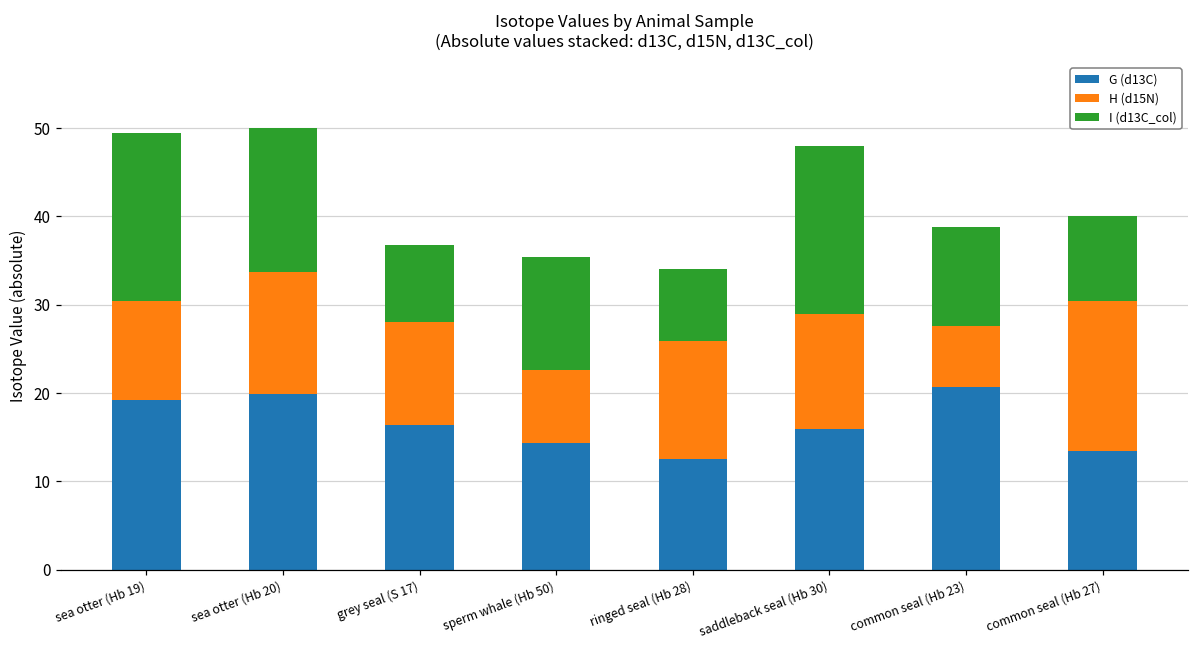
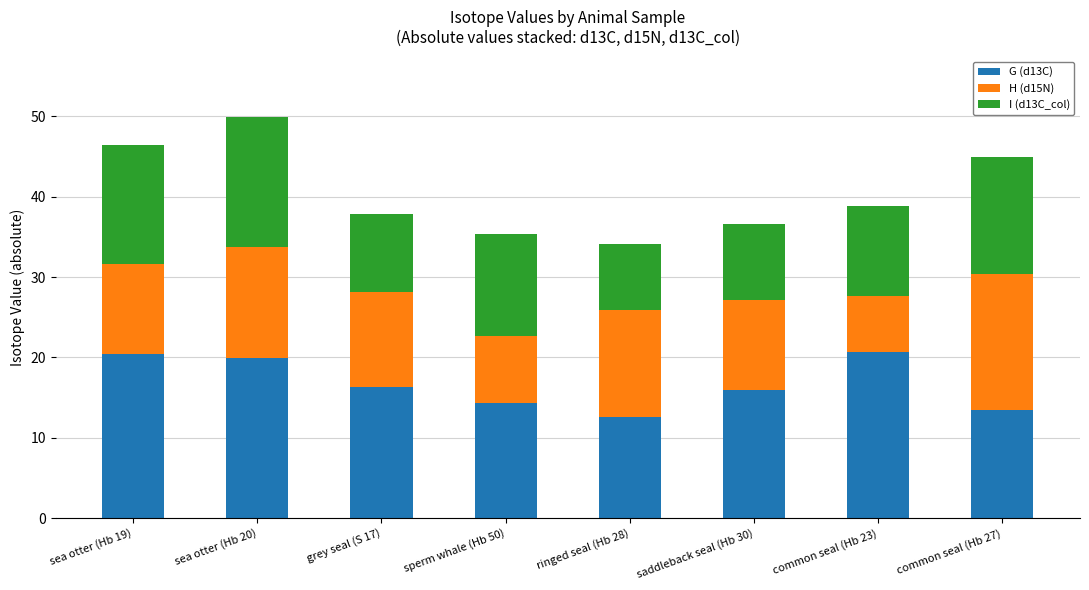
  {
    "G (d13C)": {
-     "sea otter (Hb 19)": 19,
+     "sea otter (Hb 19)": 20,
      "sea otter (Hb 20)": 20,
      "grey seal (S 17)": 16,
      "sperm whale (Hb 50)": 14,
      "ringed seal (Hb 28)": 13,
      "saddleback seal (Hb 30)": 16,
      "common seal (Hb 23)": 21,
      "common seal (Hb 27)": 13
    },
    "H (d15N)": {
      "sea otter (Hb 19)": 11,
      "sea otter (Hb 20)": 14,
      "grey seal (S 17)": 12,
      "sperm whale (Hb 50)": 8,
      "ringed seal (Hb 28)": 13,
-     "saddleback seal (Hb 30)": 13,
+     "saddleback seal (Hb 30)": 11,
      "common seal (Hb 23)": 7,
      "common seal (Hb 27)": 17
    },
    "I (d13C_col)": {
-     "sea otter (Hb 19)": 19,
+     "sea otter (Hb 19)": 15,
      "sea otter (Hb 20)": 16,
-     "grey seal (S 17)": 9,
+     "grey seal (S 17)": 10,
      "sperm whale (Hb 50)": 13,
      "ringed seal (Hb 28)": 8,
-     "saddleback seal (Hb 30)": 19,
+     "saddleback seal (Hb 30)": 9,
      "common seal (Hb 23)": 11,
-     "common seal (Hb 27)": 10
+     "common seal (Hb 27)": 15
    }
  }
